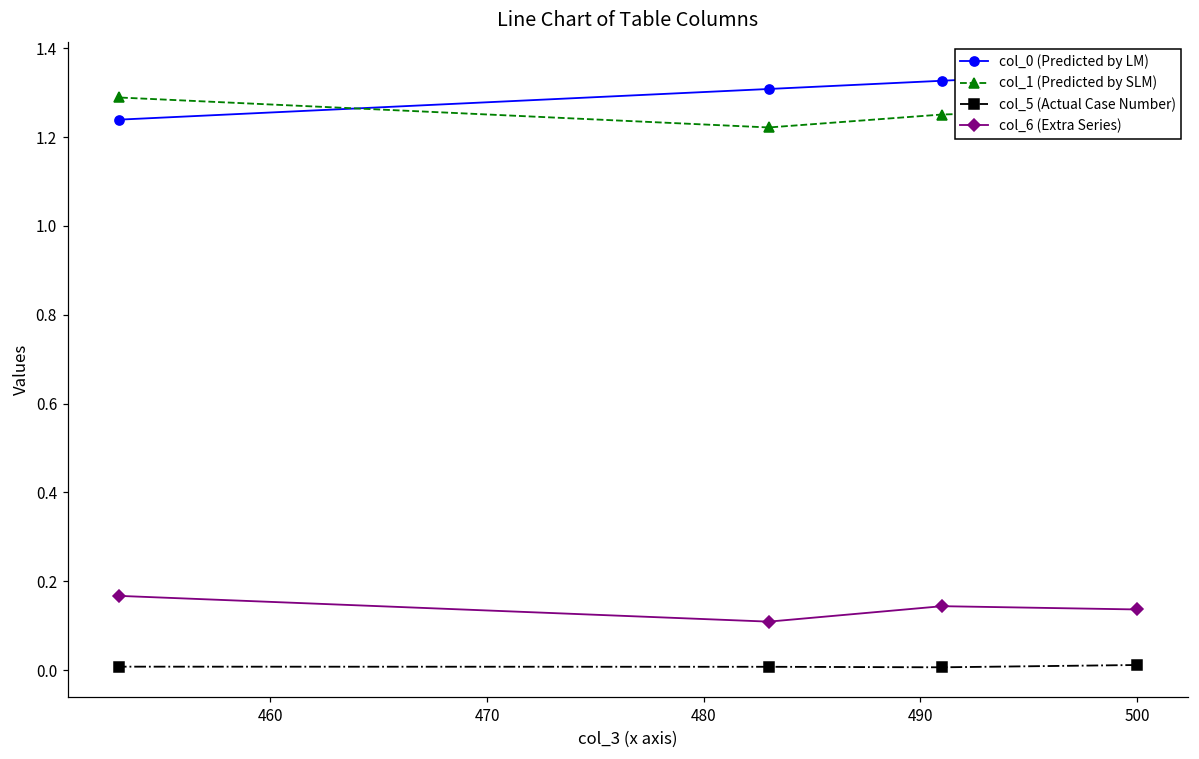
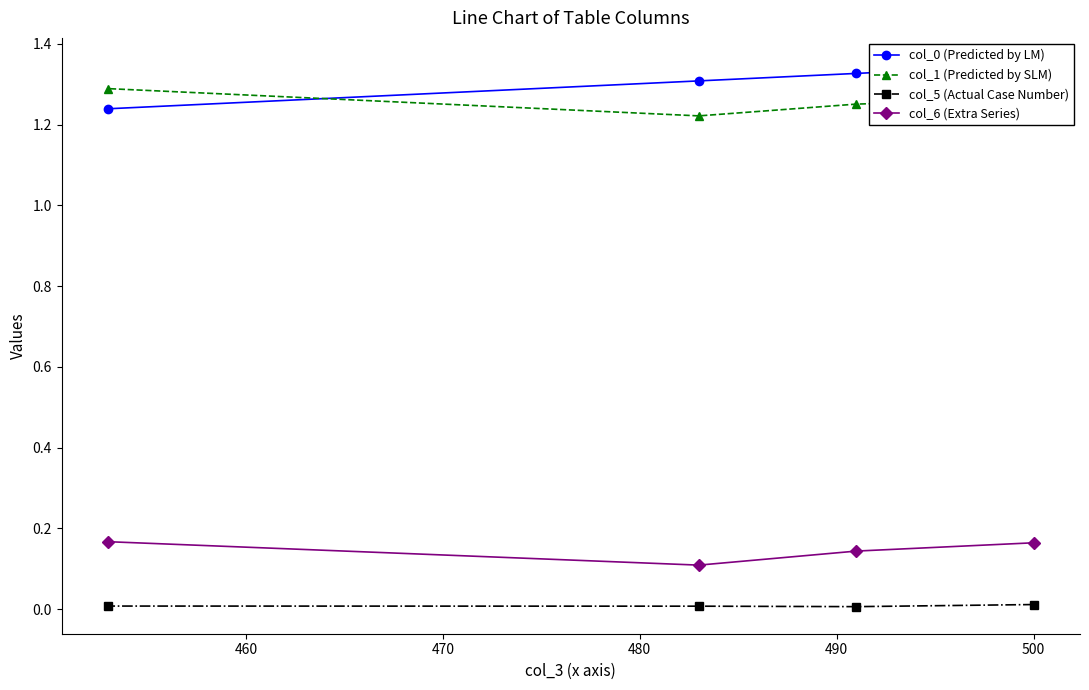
  {
    "col_5 (Actual Case Number)": {
      "500": 0.01
    },
    "col_6 (Extra Series)": {
-     "500": 0.14
+     "500": 0.16
    }
  }
